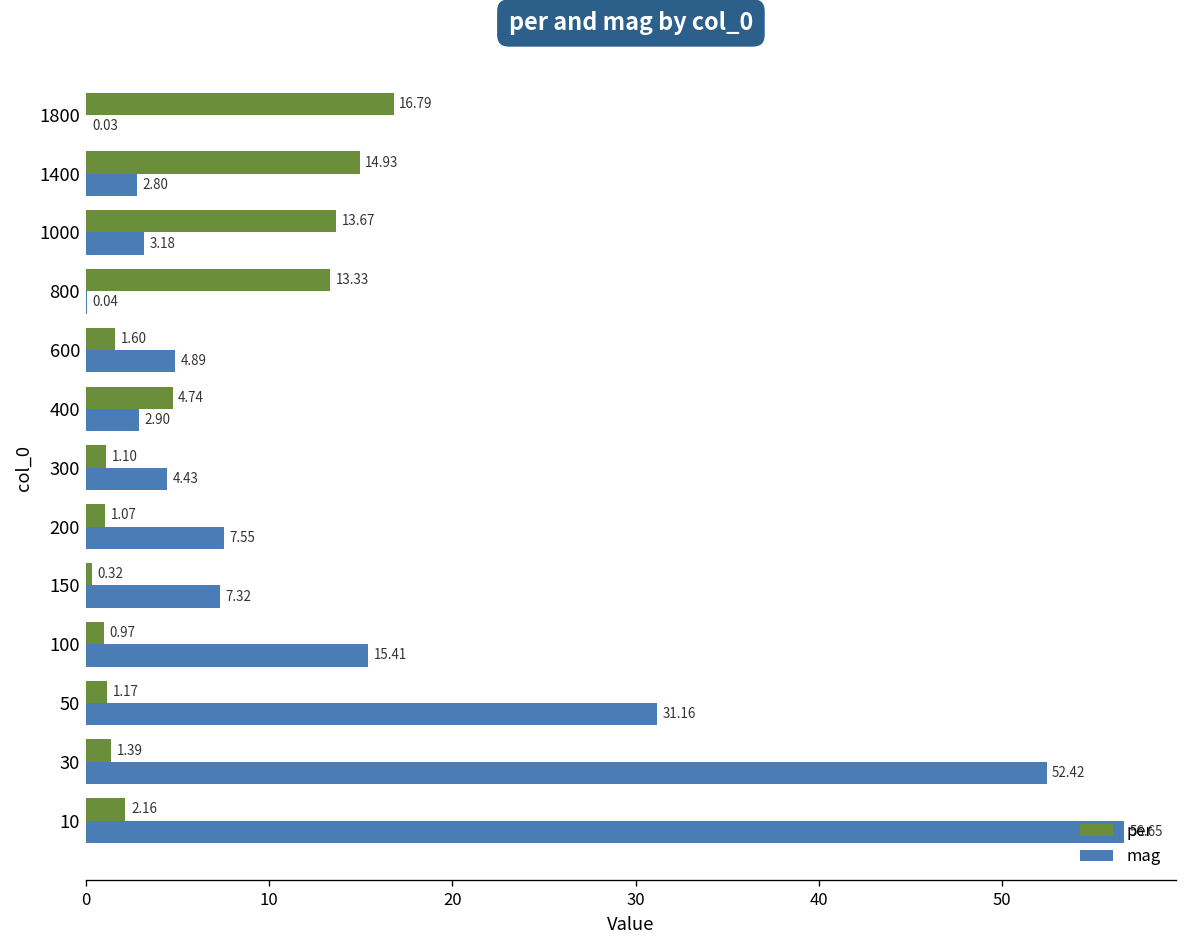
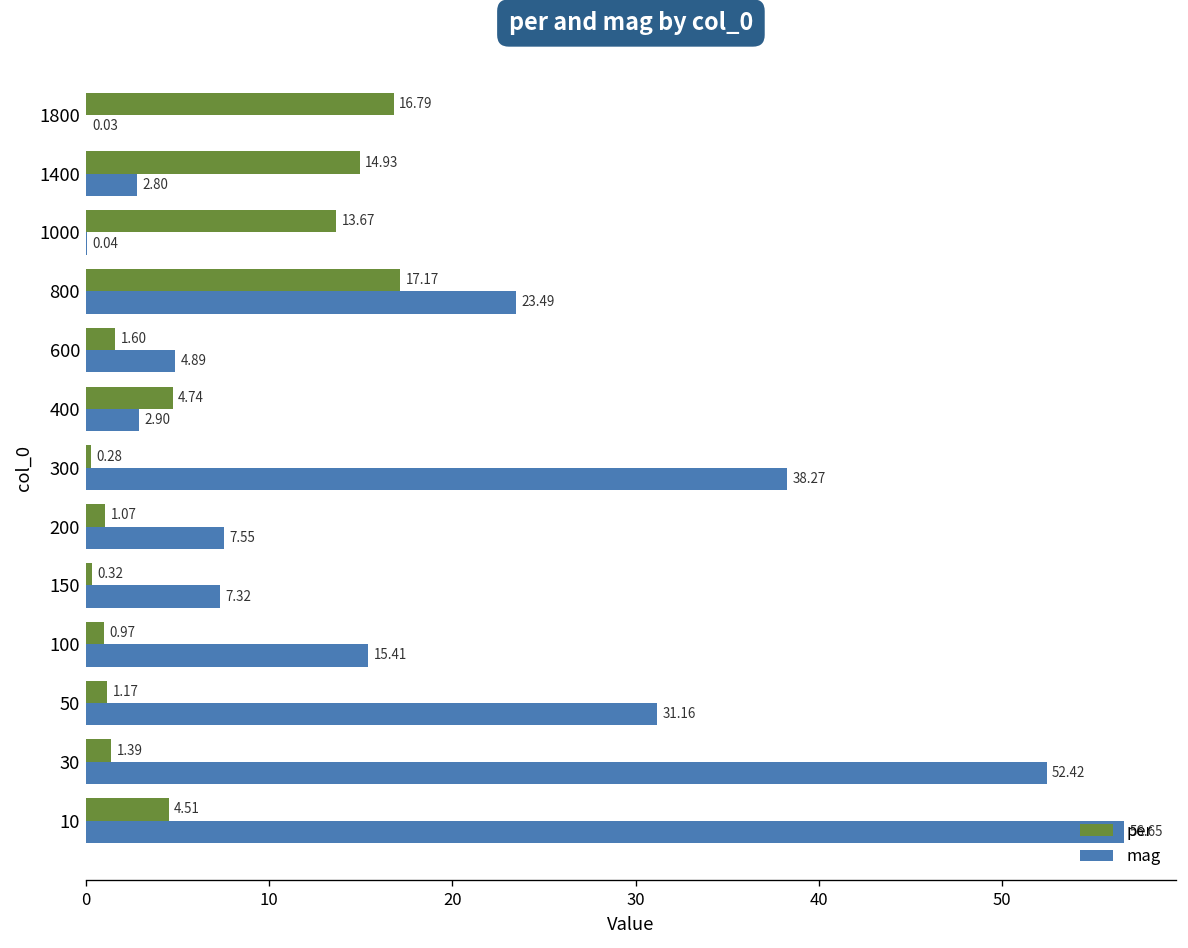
  {
    "per": {
      "1800": 16.79,
      "1400": 14.93,
      "1000": 13.67,
-     "800": 13.33,
+     "800": 17.17,
      "600": 1.60,
      "400": 4.74,
-     "300": 1.10,
+     "300": 0.28,
      "200": 1.07,
      "150": 0.32,
      "100": 0.97,
      "50": 1.17,
      "30": 1.39,
-     "10": 2.16
+     "10": 4.51
    },
    "mag": {
      "1800": 0.03,
      "1400": 2.80,
-     "1000": 3.18,
-     "800": 0.04,
+     "1000": 0.04,
+     "800": 23.49,
      "600": 4.89,
      "400": 2.90,
-     "300": 4.43,
+     "300": 38.27,
      "200": 7.55,
      "150": 7.32,
      "100": 15.41,
      "50": 31.16,
      "30": 52.42,
      "10": 56.65
    }
  }
